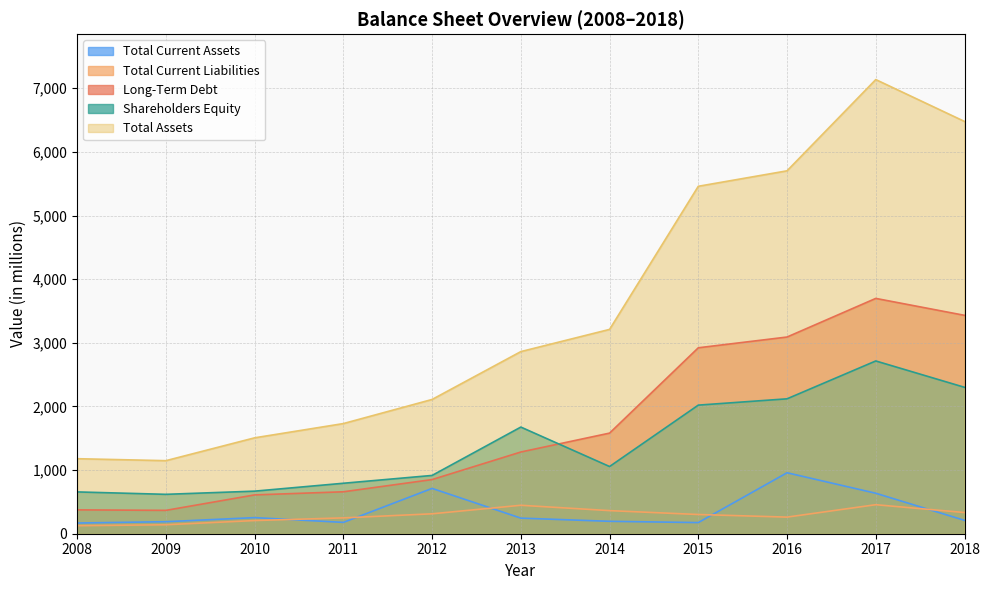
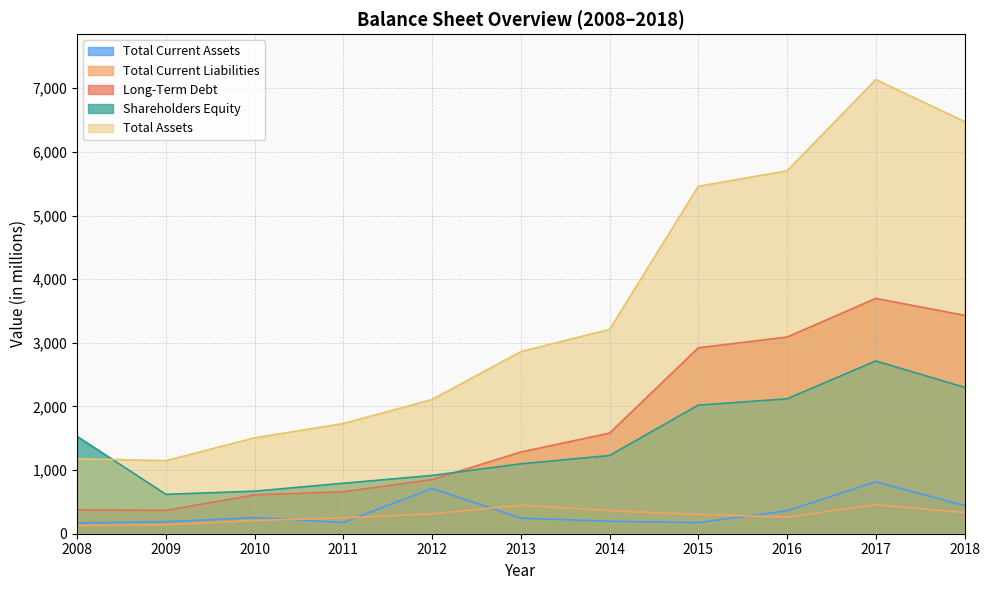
  {
    "Total Current Assets": {
      "2008": "200",
      "2009": "200",
      "2010": "300",
      "2011": "200",
      "2012": "700",
      "2013": "200",
      "2014": "200",
      "2015": "200",
-     "2016": "1,000",
-     "2017": "600",
-     "2018": "200"
+     "2016": "400",
+     "2017": "800",
+     "2018": "400"
    },
    "Shareholders Equity": {
-     "2008": "700",
+     "2008": "1,500",
      "2009": "600",
      "2010": "700",
      "2011": "800",
      "2012": "900",
-     "2013": "1,700",
-     "2014": "1,100",
+     "2013": "1,100",
+     "2014": "1,200",
      "2015": "2,000",
      "2016": "2,100",
      "2017": "2,700",
      "2018": "2,300"
    }
  }
